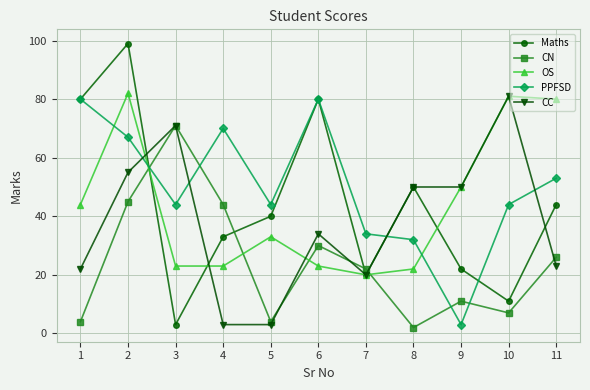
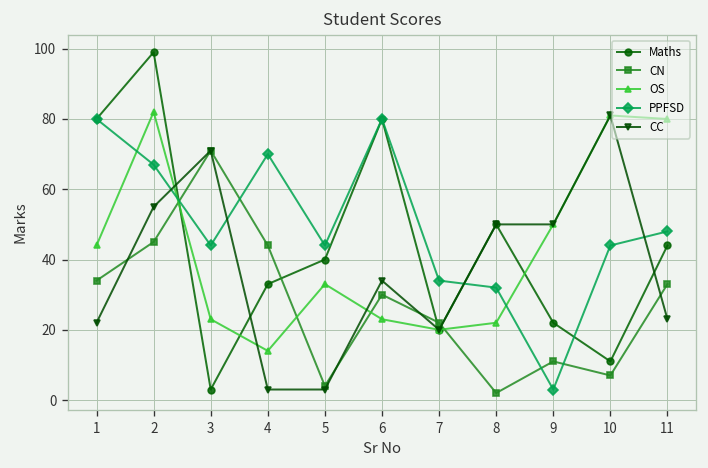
  {
    "CN": {
-     "1": 4,
+     "1": 34,
      "2": 45,
      "4": 44,
      "5": 4,
      "6": 30,
      "7": 22,
      "8": 2,
      "9": 11,
      "10": 7,
-     "11": 26
+     "11": 33
    },
    "OS": {
      "1": 44,
      "2": 82,
      "3": 23,
-     "4": 23,
+     "4": 14,
      "5": 33,
      "6": 23,
      "8": 22
    },
    "PPFSD": {
      "2": 67,
      "3": 44,
      "4": 70,
      "5": 44,
      "7": 34,
      "8": 32,
      "9": 3,
      "10": 44,
-     "11": 53
+     "11": 48
    }
  }
